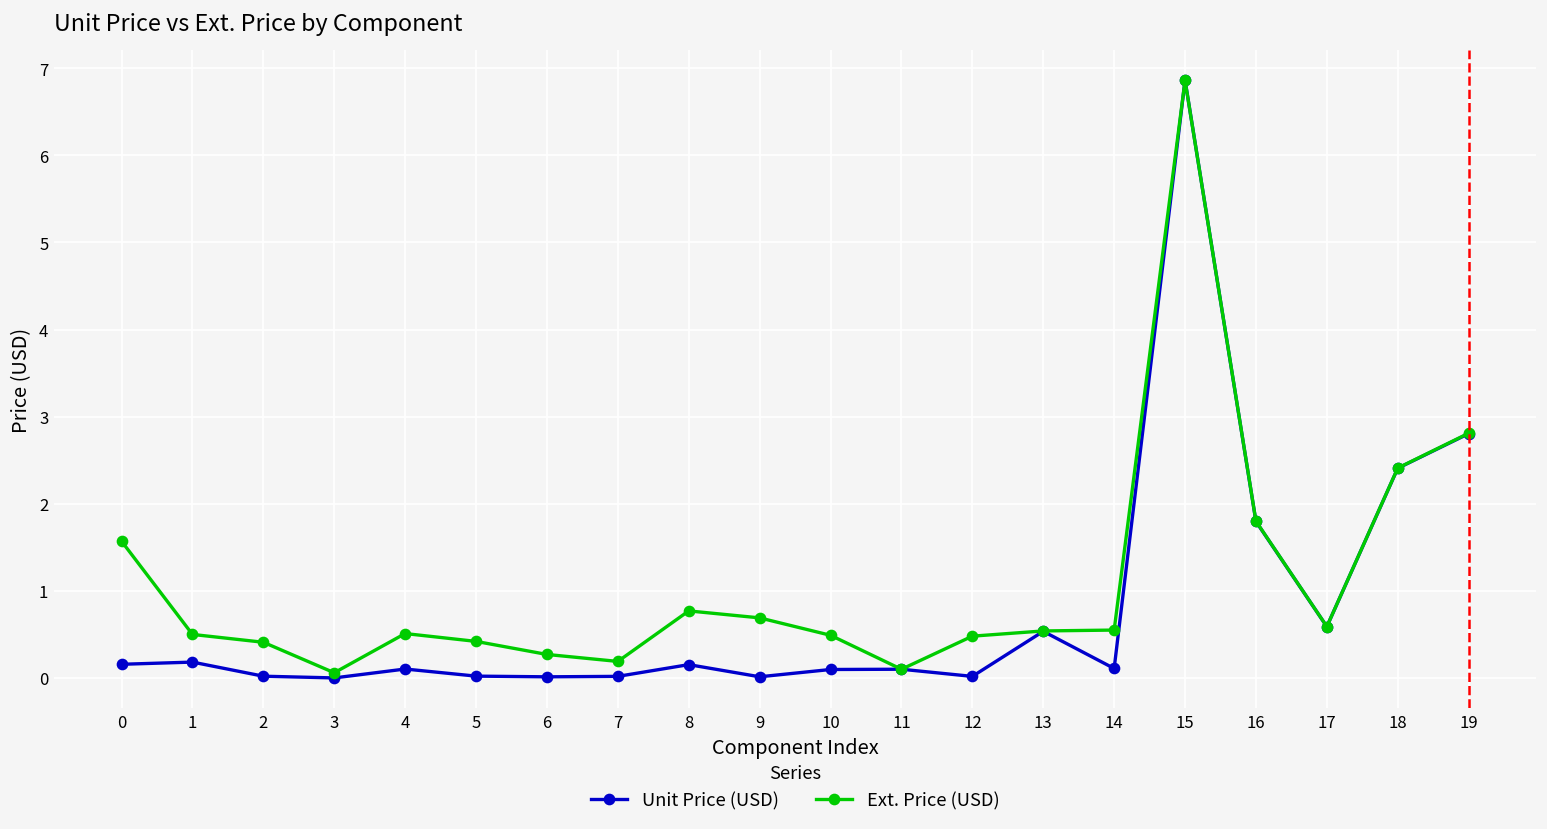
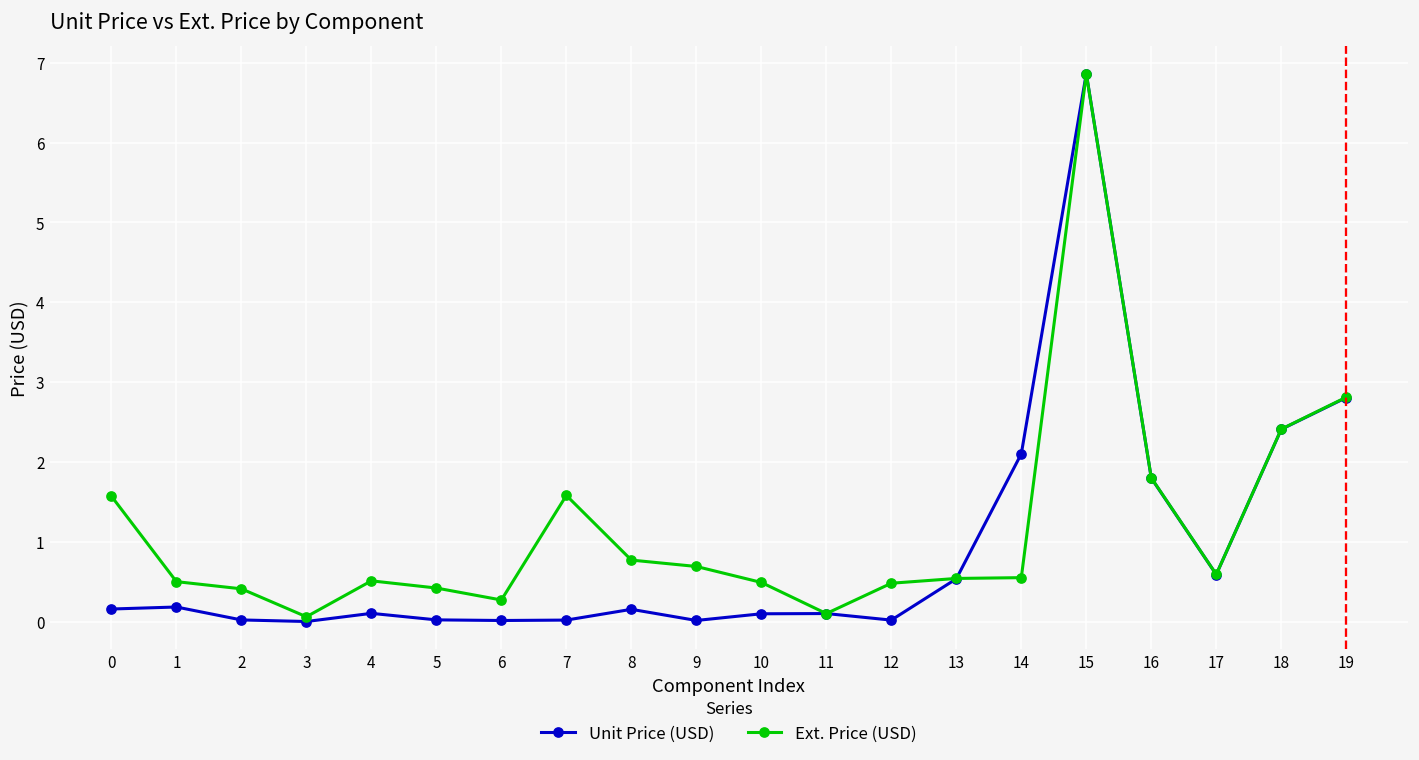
  {
    "Unit Price (USD)": {
      "0": 0.2,
      "1": 0.2,
      "2": 0.0,
      "3": 0.0,
      "4": 0.1,
      "5": 0.0,
      "6": 0.0,
      "7": 0.0,
      "8": 0.2,
      "9": 0.0,
      "10": 0.1,
      "12": 0.0,
-     "14": 0.1
+     "14": 2.1
    },
    "Ext. Price (USD)": {
      "0": 1.6,
      "1": 0.5,
      "2": 0.4,
      "3": 0.1,
      "4": 0.5,
      "5": 0.4,
      "6": 0.3,
-     "7": 0.2,
+     "7": 1.6,
      "8": 0.8,
      "9": 0.7,
      "10": 0.5,
      "12": 0.5,
      "14": 0.6
    }
  }
